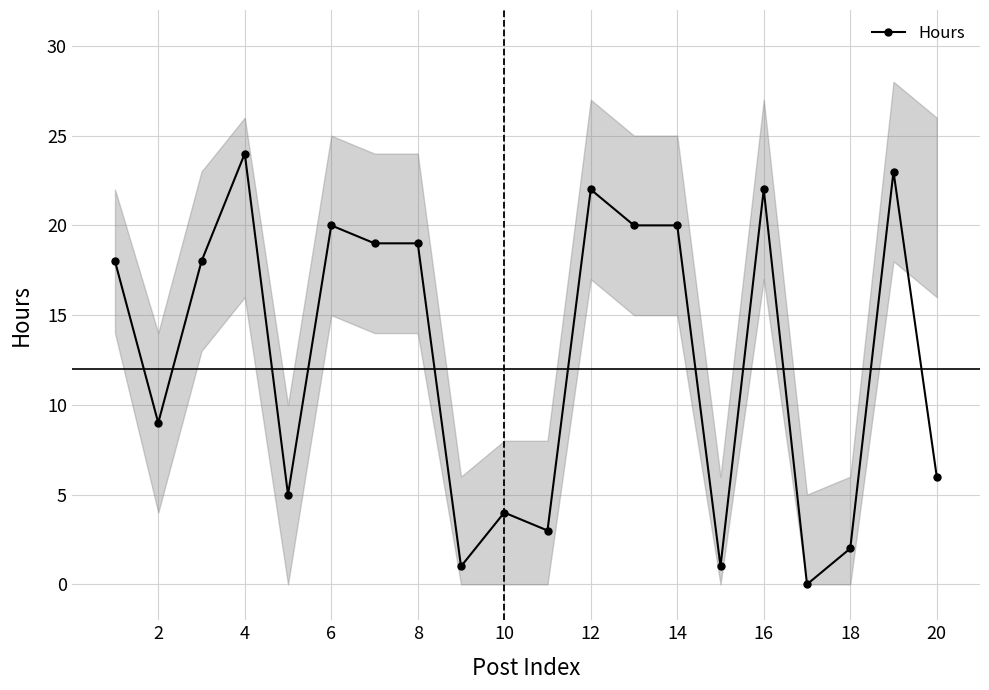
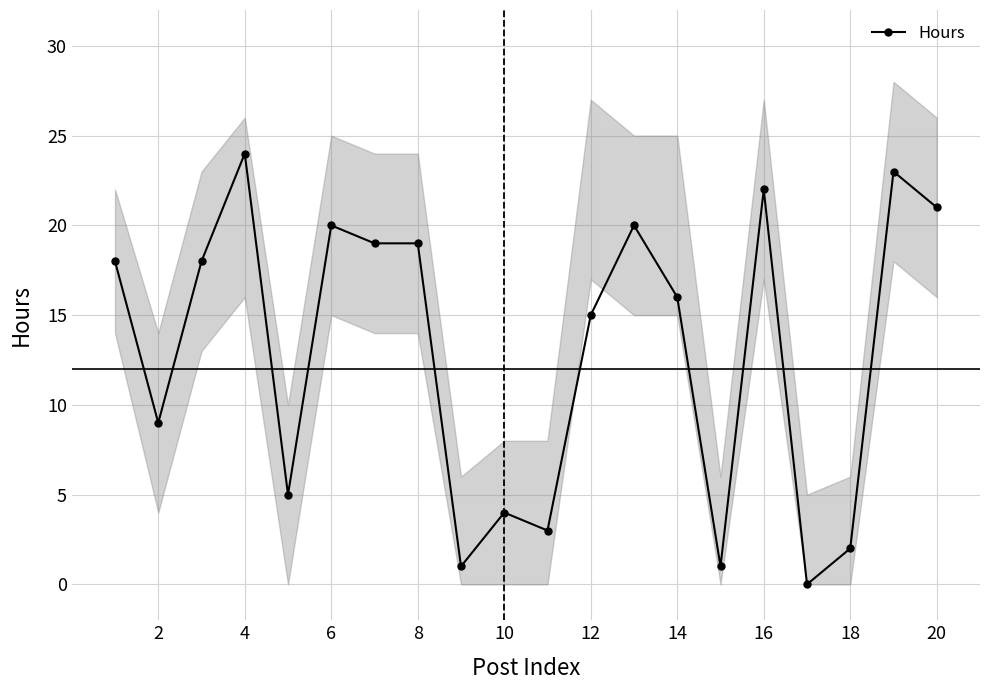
  {
    "Hours": {
      "2": 9,
      "4": 24,
      "6": 20,
      "8": 19,
      "10": 4,
-     "12": 22,
-     "14": 20,
+     "12": 15,
+     "14": 16,
      "16": 22,
      "18": 2,
-     "20": 6
+     "20": 21
    }
  }
